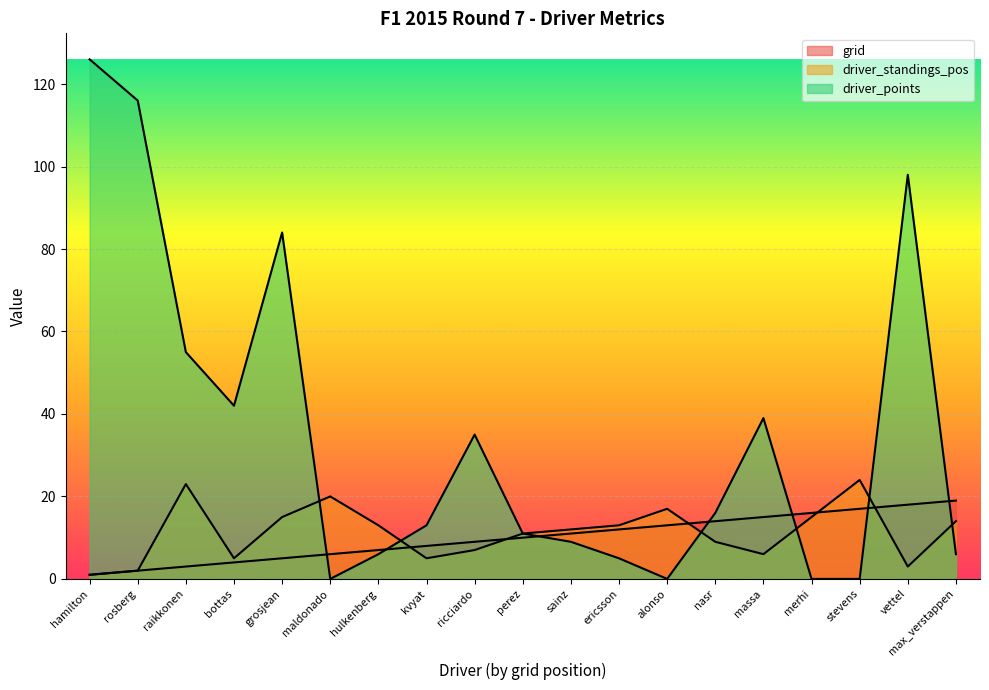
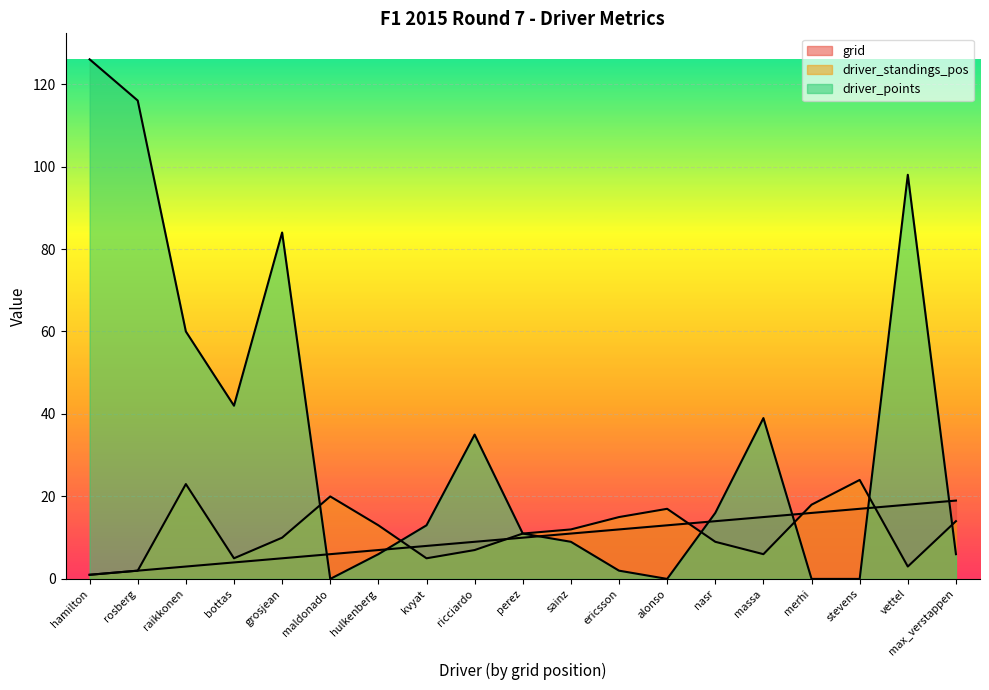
  {
    "grid": {
      "raikkonen": 3,
      "bottas": 4,
      "grosjean": 5,
      "maldonado": 6,
      "hulkenberg": 7,
      "kvyat": 8,
      "ricciardo": 9,
      "perez": 10,
      "sainz": 11,
      "ericsson": 12,
      "alonso": 13,
      "nasr": 14,
      "massa": 15,
      "merhi": 16,
      "stevens": 17,
      "vettel": 18,
      "max_verstappen": 19
    },
    "driver_standings_pos": {
      "raikkonen": 23,
      "bottas": 5,
-     "grosjean": 15,
+     "grosjean": 10,
      "maldonado": 20,
      "hulkenberg": 13,
      "kvyat": 5,
      "ricciardo": 7,
      "sainz": 12,
-     "ericsson": 13,
+     "ericsson": 15,
      "alonso": 17,
      "nasr": 9,
      "massa": 6,
-     "merhi": 15,
+     "merhi": 18,
      "stevens": 24,
      "vettel": 3,
      "max_verstappen": 14
    },
    "driver_points": {
      "hamilton": 126,
      "rosberg": 116,
-     "raikkonen": 55,
+     "raikkonen": 60,
      "bottas": 42,
      "grosjean": 84,
      "maldonado": 0,
      "hulkenberg": 6,
      "kvyat": 13,
      "ricciardo": 35,
      "sainz": 9,
-     "ericsson": 5,
+     "ericsson": 2,
      "alonso": 0,
      "nasr": 16,
      "massa": 39,
      "merhi": 0,
      "stevens": 0,
      "vettel": 98,
      "max_verstappen": 6
    }
  }
